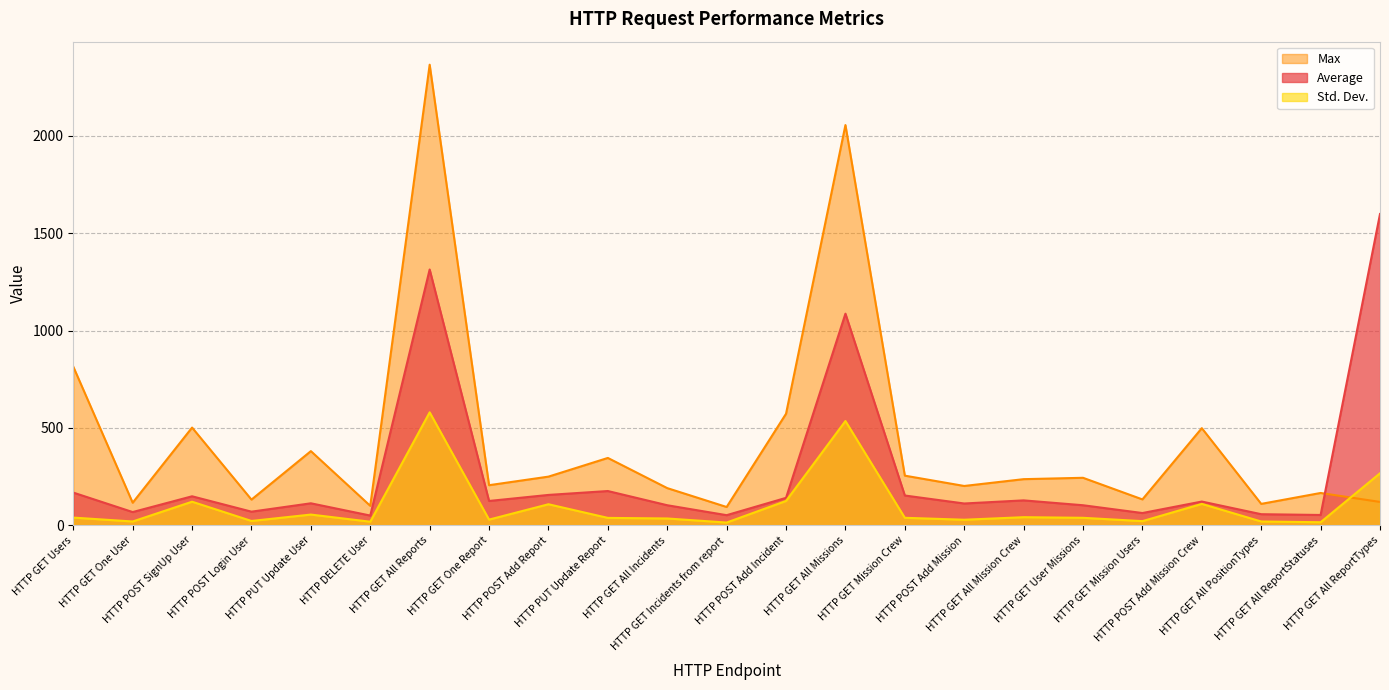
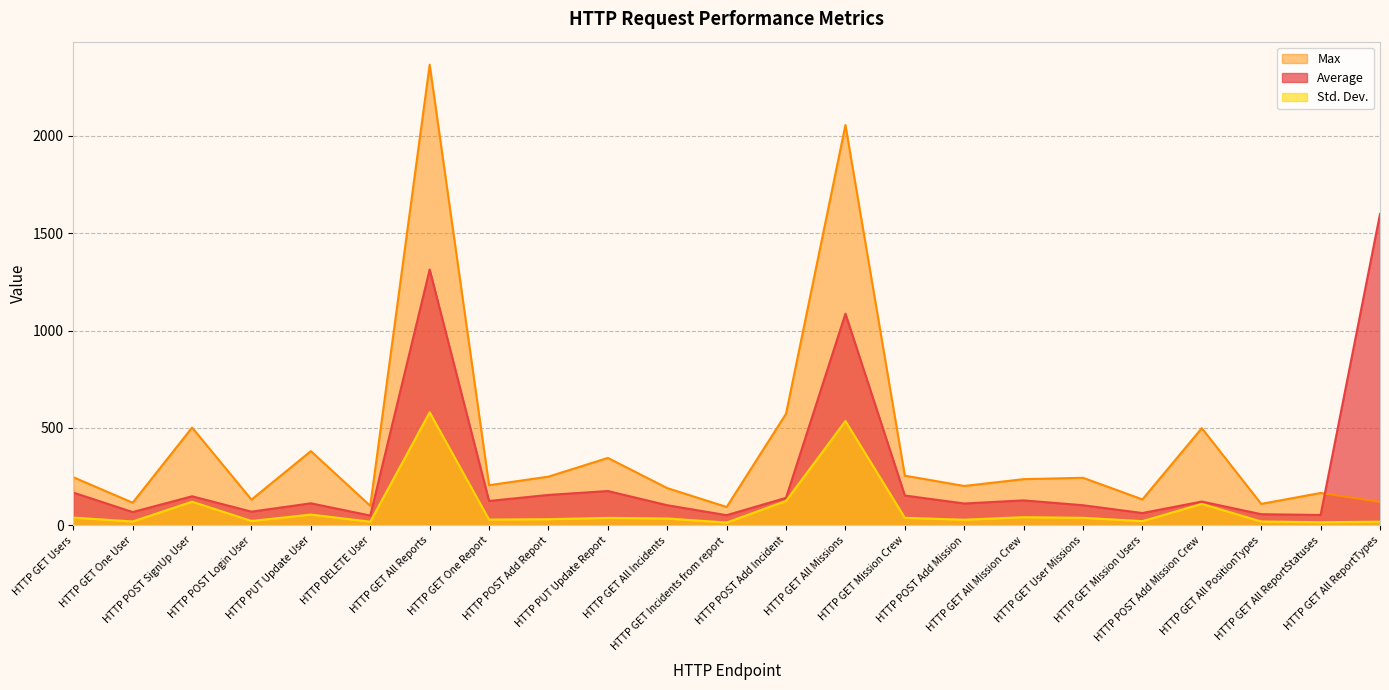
  {
    "Max": {
-     "HTTP GET Users": 820,
+     "HTTP GET Users": 250,
      "HTTP GET One User": 120,
      "HTTP POST SignUp User": 500,
      "HTTP POST Login User": 130,
      "HTTP PUT Update User": 380,
      "HTTP DELETE User": 100,
      "HTTP GET All Reports": 2370,
      "HTTP GET One Report": 210,
      "HTTP POST Add Report": 250,
      "HTTP PUT Update Report": 350,
      "HTTP GET All Incidents": 190,
      "HTTP GET Incidents from report": 90,
      "HTTP POST Add Incident": 570,
      "HTTP GET All Missions": 2060,
      "HTTP GET Mission Crew": 260,
      "HTTP POST Add Mission": 200,
      "HTTP GET All Mission Crew": 240,
      "HTTP GET User Missions": 240,
      "HTTP GET Mission Users": 130,
      "HTTP POST Add Mission Crew": 500,
      "HTTP GET All PositionTypes": 110,
      "HTTP GET All ReportStatuses": 170,
      "HTTP GET All ReportTypes": 120
    },
    "Average": {
      "HTTP GET Users": 170,
      "HTTP GET One User": 70,
      "HTTP POST SignUp User": 150,
      "HTTP POST Login User": 70,
      "HTTP PUT Update User": 110,
      "HTTP DELETE User": 50,
      "HTTP GET All Reports": 1310,
      "HTTP GET One Report": 130,
      "HTTP POST Add Report": 160,
      "HTTP PUT Update Report": 180,
      "HTTP GET All Incidents": 100,
      "HTTP GET Incidents from report": 50,
      "HTTP POST Add Incident": 140,
      "HTTP GET All Missions": 1090,
      "HTTP GET Mission Crew": 150,
      "HTTP POST Add Mission": 110,
      "HTTP GET All Mission Crew": 130,
      "HTTP GET User Missions": 100,
      "HTTP GET Mission Users": 60,
      "HTTP GET All PositionTypes": 60,
      "HTTP GET All ReportStatuses": 50,
      "HTTP GET All ReportTypes": 1600
    },
    "Std. Dev.": {
      "HTTP GET Users": 40,
      "HTTP GET One User": 20,
      "HTTP POST SignUp User": 120,
      "HTTP POST Login User": 20,
      "HTTP PUT Update User": 60,
      "HTTP DELETE User": 20,
      "HTTP GET All Reports": 580,
      "HTTP GET One Report": 30,
-     "HTTP POST Add Report": 110,
+     "HTTP POST Add Report": 30,
      "HTTP PUT Update Report": 40,
      "HTTP GET All Incidents": 40,
      "HTTP GET Incidents from report": 10,
      "HTTP POST Add Incident": 130,
      "HTTP GET All Missions": 540,
      "HTTP GET Mission Crew": 40,
      "HTTP POST Add Mission": 30,
      "HTTP GET All Mission Crew": 40,
      "HTTP GET User Missions": 40,
      "HTTP GET Mission Users": 20,
      "HTTP GET All PositionTypes": 20,
      "HTTP GET All ReportStatuses": 20,
-     "HTTP GET All ReportTypes": 270
+     "HTTP GET All ReportTypes": 20
    }
  }
